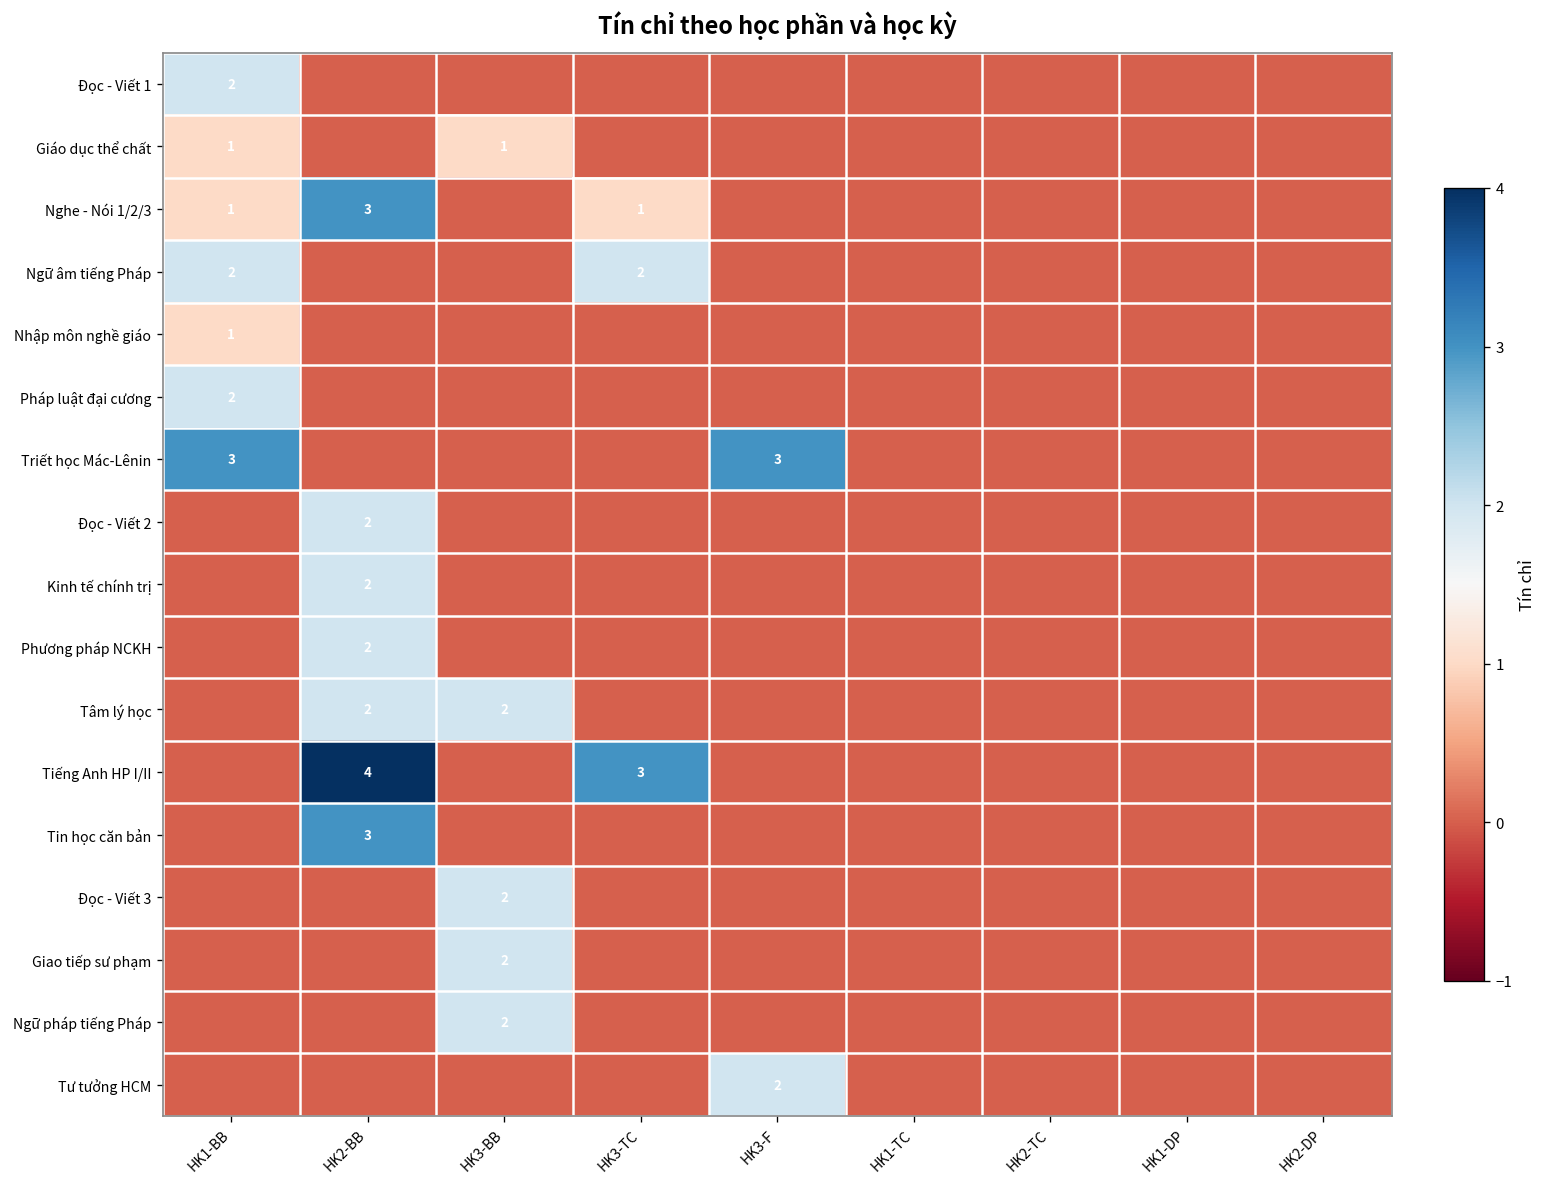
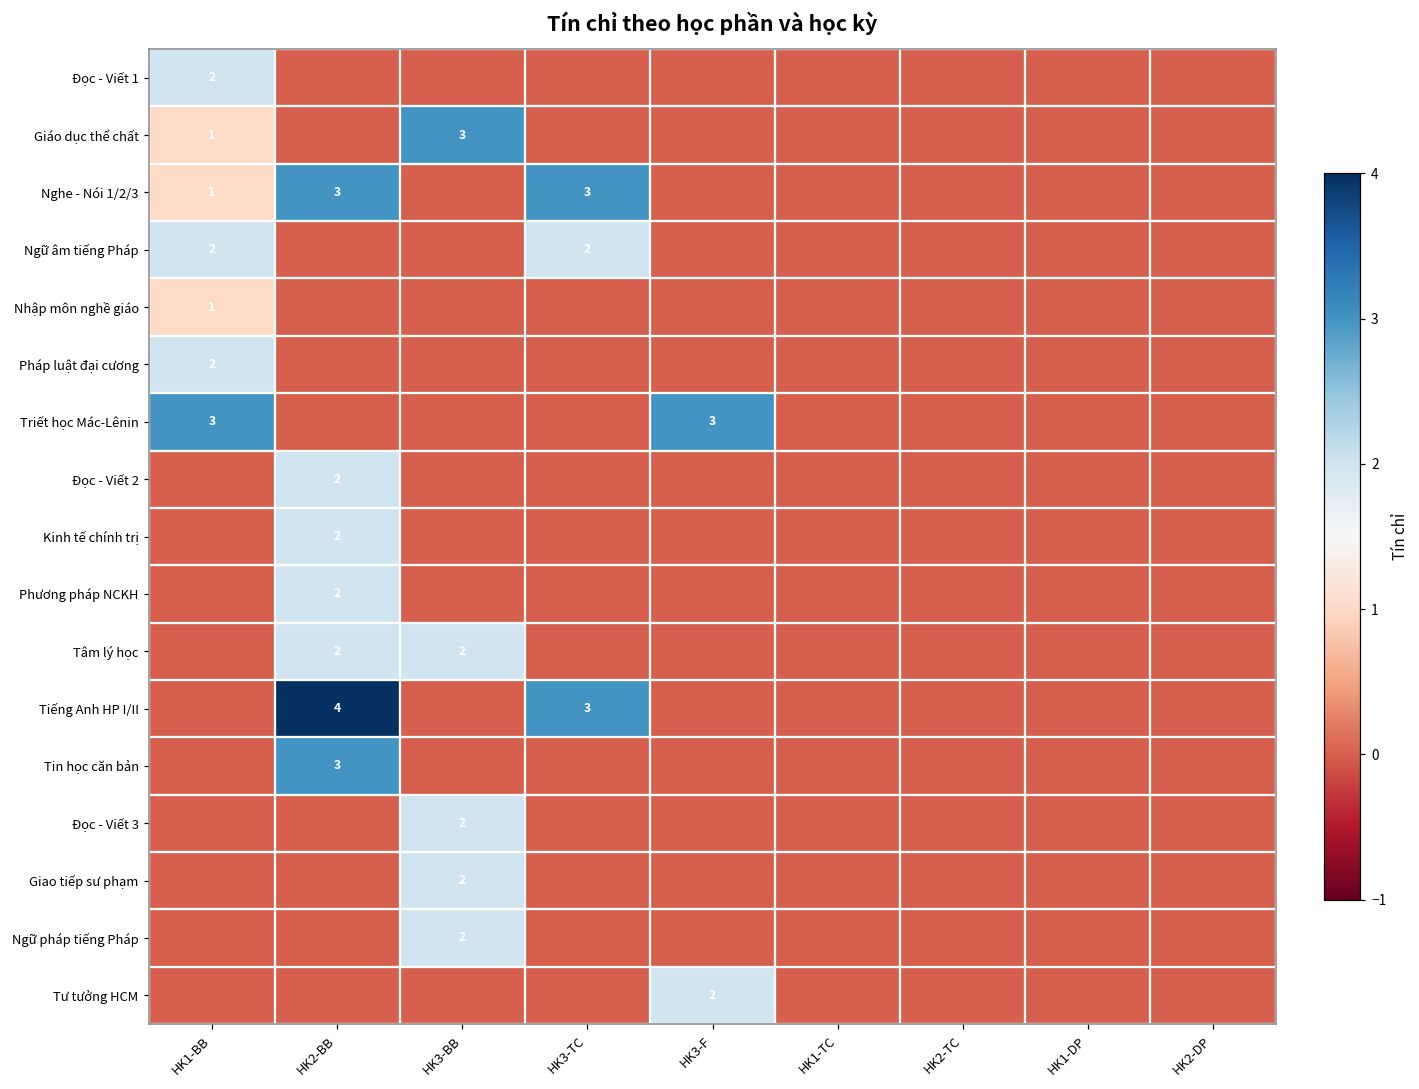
  {
    "Giáo dục thể chất": {
      "HK1-BB": 1,
-     "HK3-BB": 1
+     "HK3-BB": 3
    },
    "Nghe - Nói 1/2/3": {
      "HK1-BB": 1,
      "HK2-BB": 3,
-     "HK3-TC": 1
+     "HK3-TC": 3
    },
    "Nhập môn nghề giáo": {
      "HK1-BB": 1
    },
    "Triết học Mác-Lênin": {
      "HK1-BB": 3,
      "HK3-F": 3
    },
    "Tiếng Anh HP I/II": {
      "HK2-BB": 4,
      "HK3-TC": 3
    },
    "Tin học căn bản": {
      "HK2-BB": 3
    }
  }
